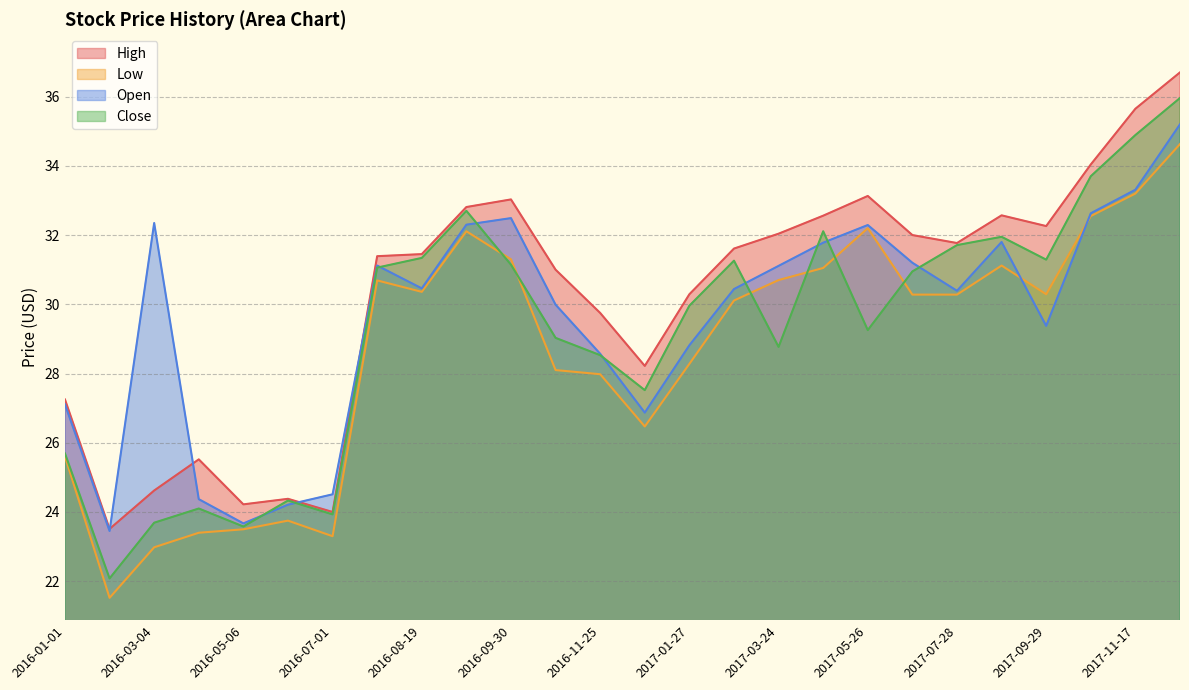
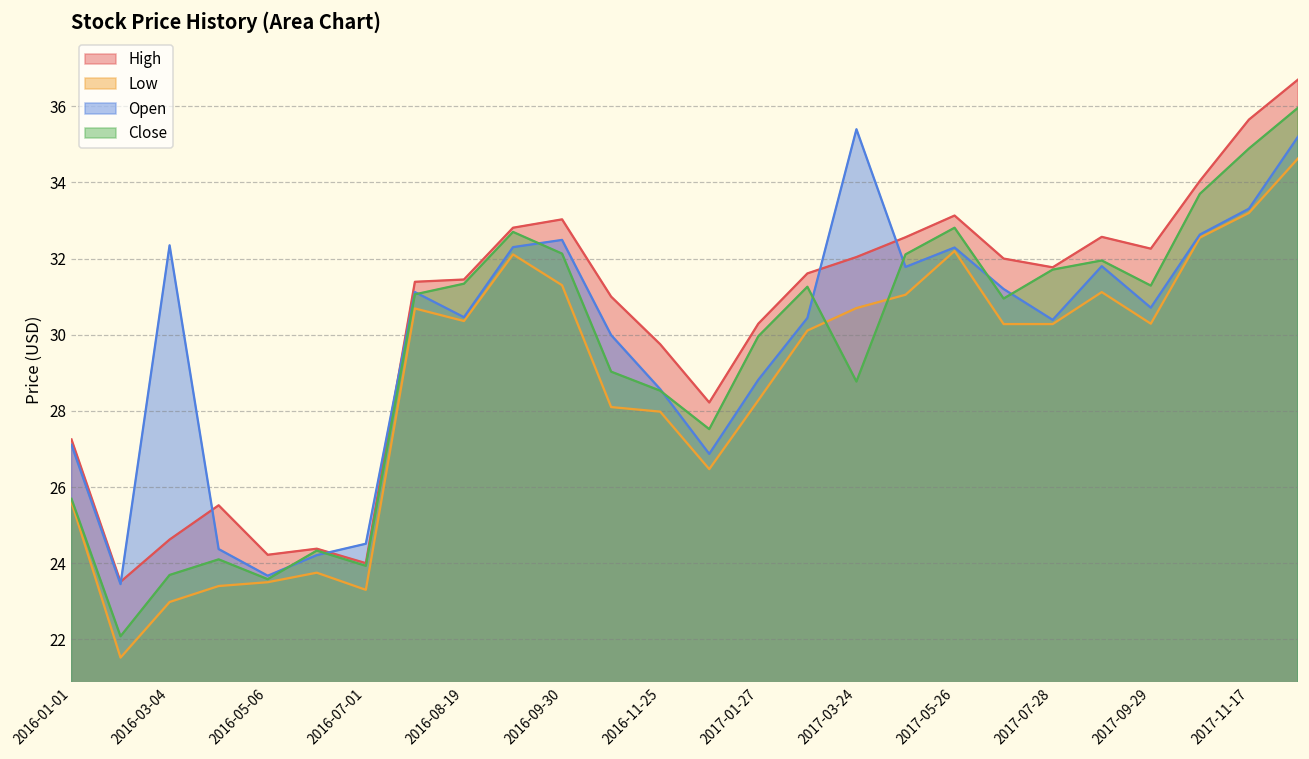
  {
    "Open": {
      "2016-01-01": 27.1,
      "2016-03-04": 32.3,
      "2016-05-06": 23.7,
      "2016-07-01": 24.5,
      "2016-08-19": 30.5,
      "2016-09-30": 32.5,
      "2017-01-27": 28.8,
-     "2017-03-24": 31.1,
+     "2017-03-24": 35.4,
      "2017-05-26": 32.3,
      "2017-07-28": 30.4,
-     "2017-09-29": 29.4,
+     "2017-09-29": 30.7,
      "2017-11-17": 33.3
    },
    "Close": {
      "2016-01-01": 25.7,
      "2016-03-04": 23.7,
      "2016-05-06": 23.6,
      "2016-08-19": 31.3,
-     "2016-09-30": 31.1,
+     "2016-09-30": 32.1,
      "2017-01-27": 30.0,
      "2017-03-24": 28.8,
-     "2017-05-26": 29.3,
+     "2017-05-26": 32.8,
      "2017-09-29": 31.3,
      "2017-11-17": 34.9
    }
  }
